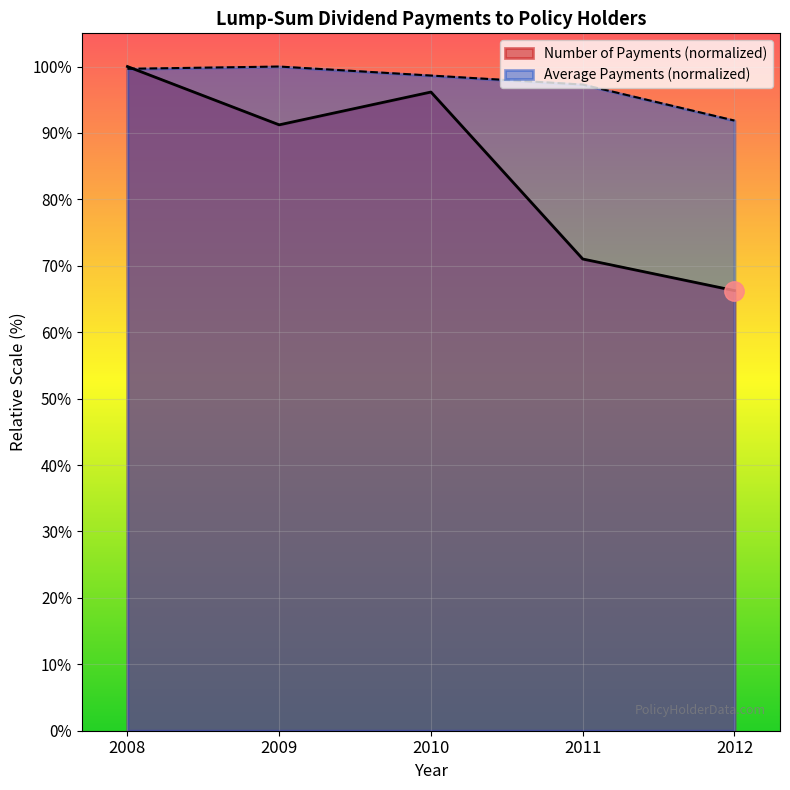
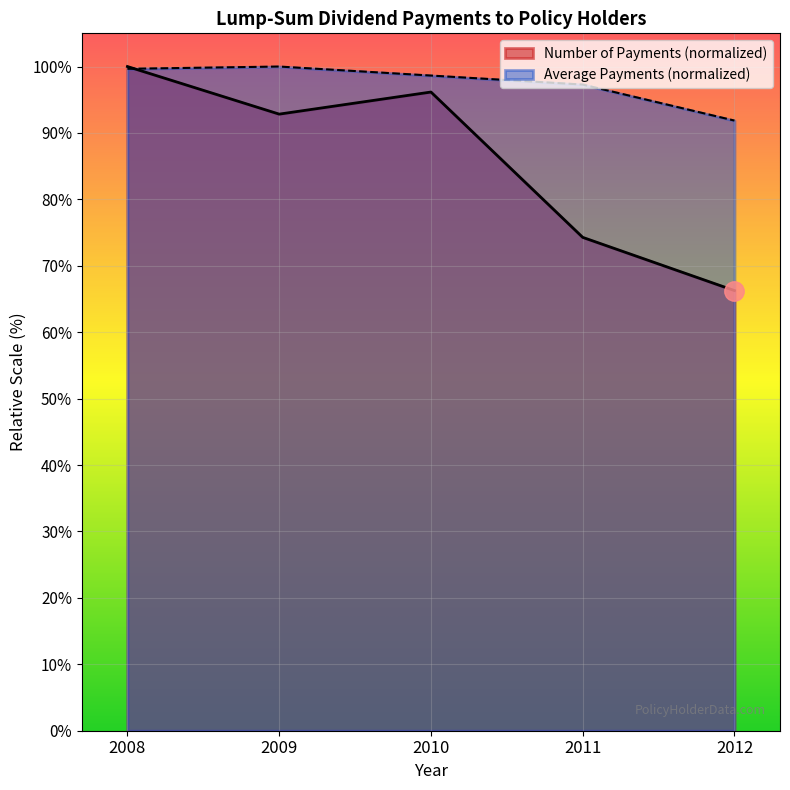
  {
    "Number of Payments (normalized)": {
-     "2009": "91%",
+     "2009": "93%",
      "2010": "96%",
-     "2011": "71%"
+     "2011": "74%"
    },
    "Average Payments (normalized)": {
      "2009": "100%",
      "2010": "99%",
      "2012": "92%"
    }
  }
